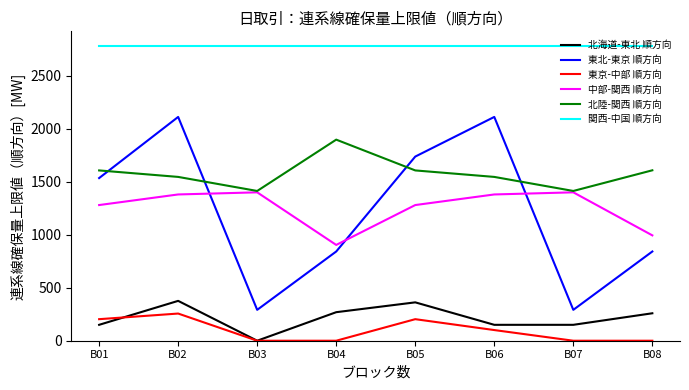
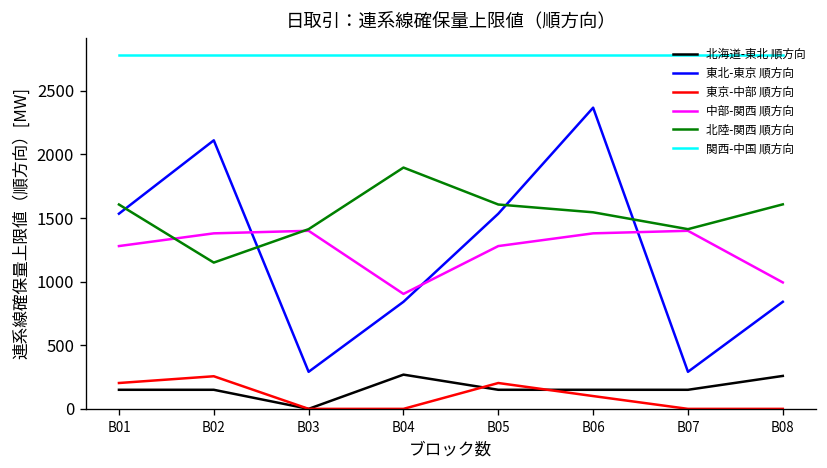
  {
    "北海道-東北 順方向": {
      "B01": 150,
-     "B02": 380,
+     "B02": 150,
      "B04": 270,
-     "B05": 360,
+     "B05": 150,
      "B06": 150,
      "B07": 150,
      "B08": 260
    },
    "東北-東京 順方向": {
      "B01": 1530,
      "B02": 2110,
      "B03": 290,
      "B04": 840,
-     "B05": 1740,
-     "B06": 2110,
+     "B05": 1530,
+     "B06": 2370,
      "B07": 290,
      "B08": 840
    },
    "東京-中部 順方向": {
      "B01": 200,
      "B02": 260,
      "B04": 0,
      "B05": 200,
      "B06": 100,
      "B07": 0,
      "B08": 0
    },
    "中部-関西 順方向": {
      "B01": 1280,
      "B02": 1380,
      "B04": 900,
      "B05": 1280,
      "B06": 1380,
      "B08": 990
    },
    "北陸-関西 順方向": {
      "B01": 1610,
-     "B02": 1550,
+     "B02": 1150,
      "B04": 1900,
      "B05": 1610,
      "B06": 1550,
      "B08": 1610
    },
    "関西-中国 順方向": {
      "B01": 2780,
      "B02": 2780,
      "B03": 2780,
      "B04": 2780,
      "B05": 2780,
      "B06": 2780,
      "B07": 2780,
      "B08": 2780
    }
  }
